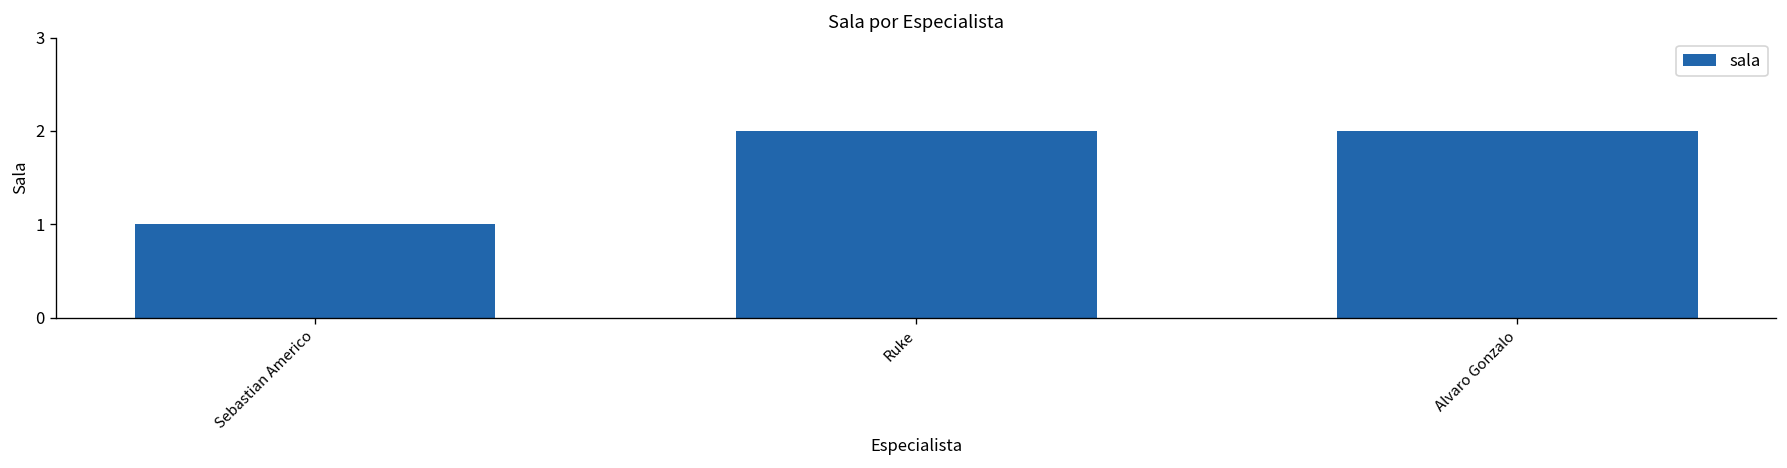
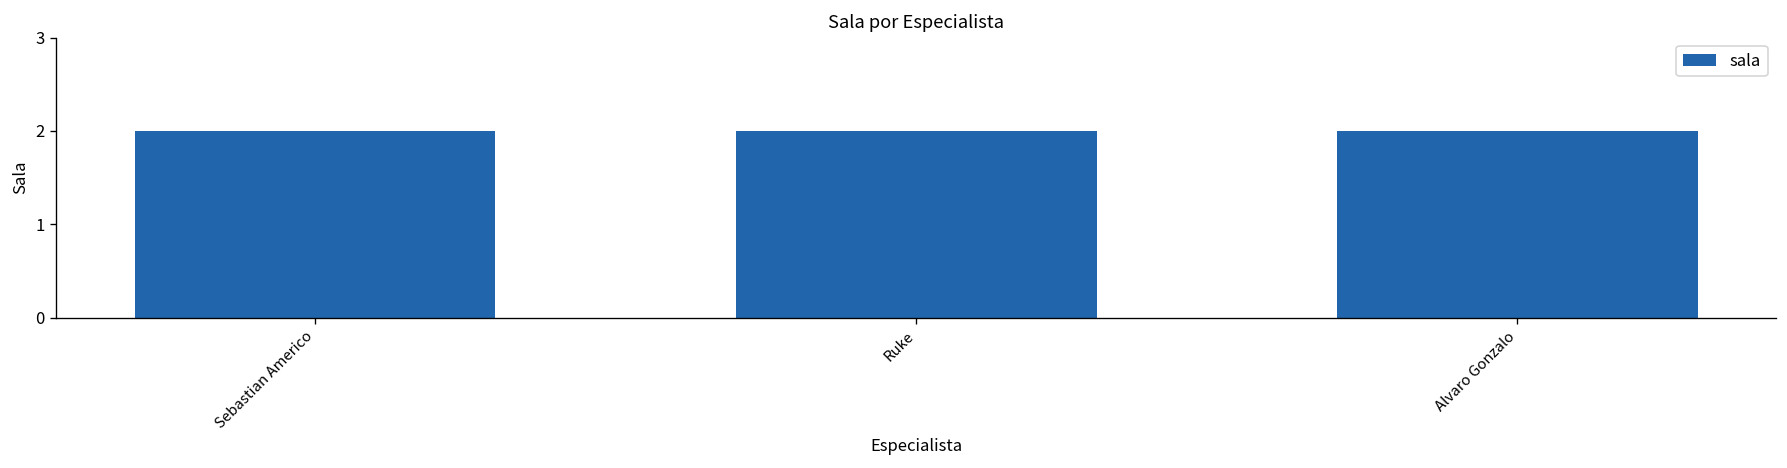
  {
-   "Sebastian Americo": 1,
+   "Sebastian Americo": 2,
    "Ruke": 2,
    "Alvaro Gonzalo": 2
  }
